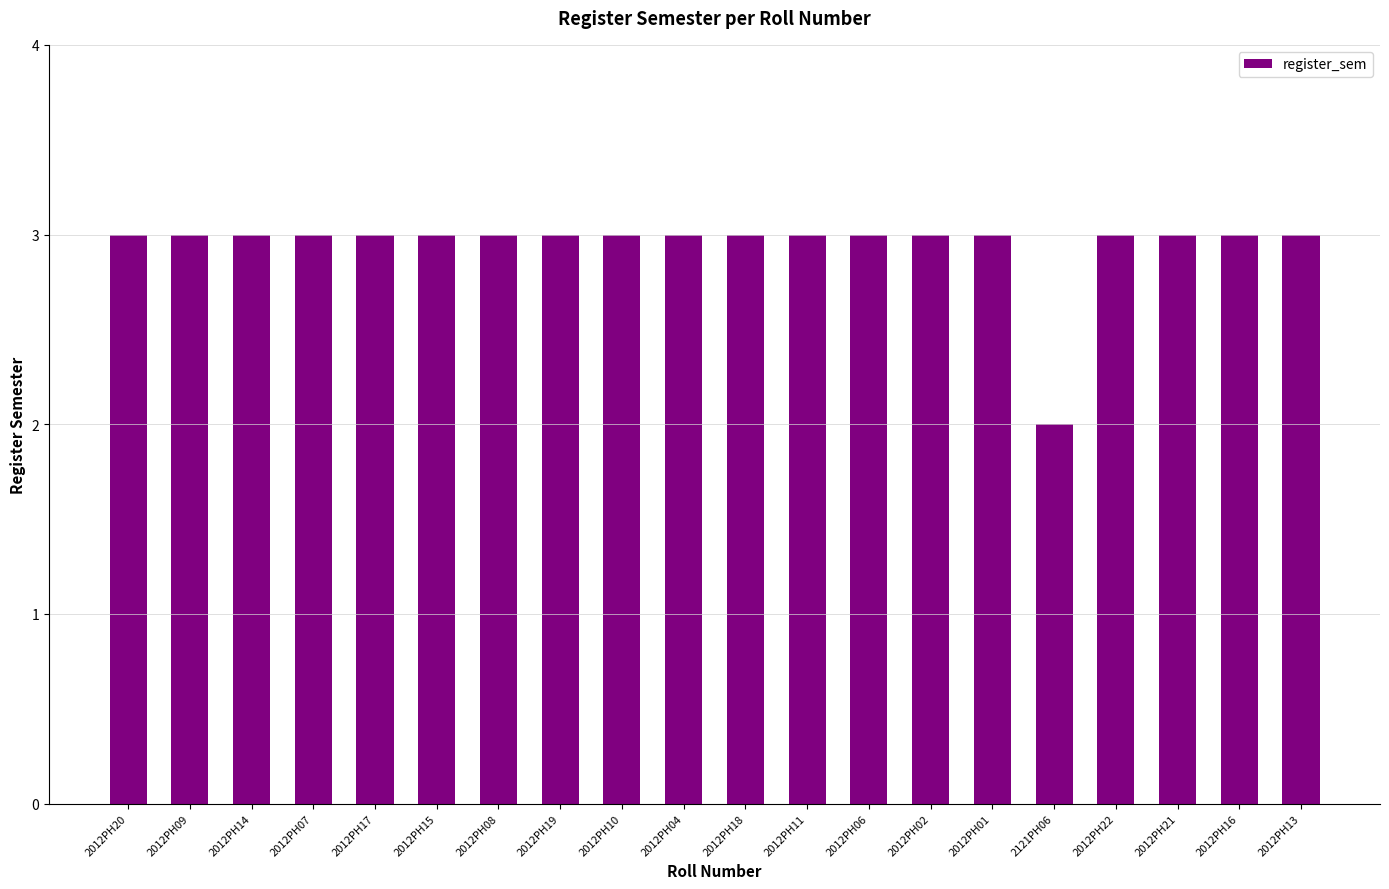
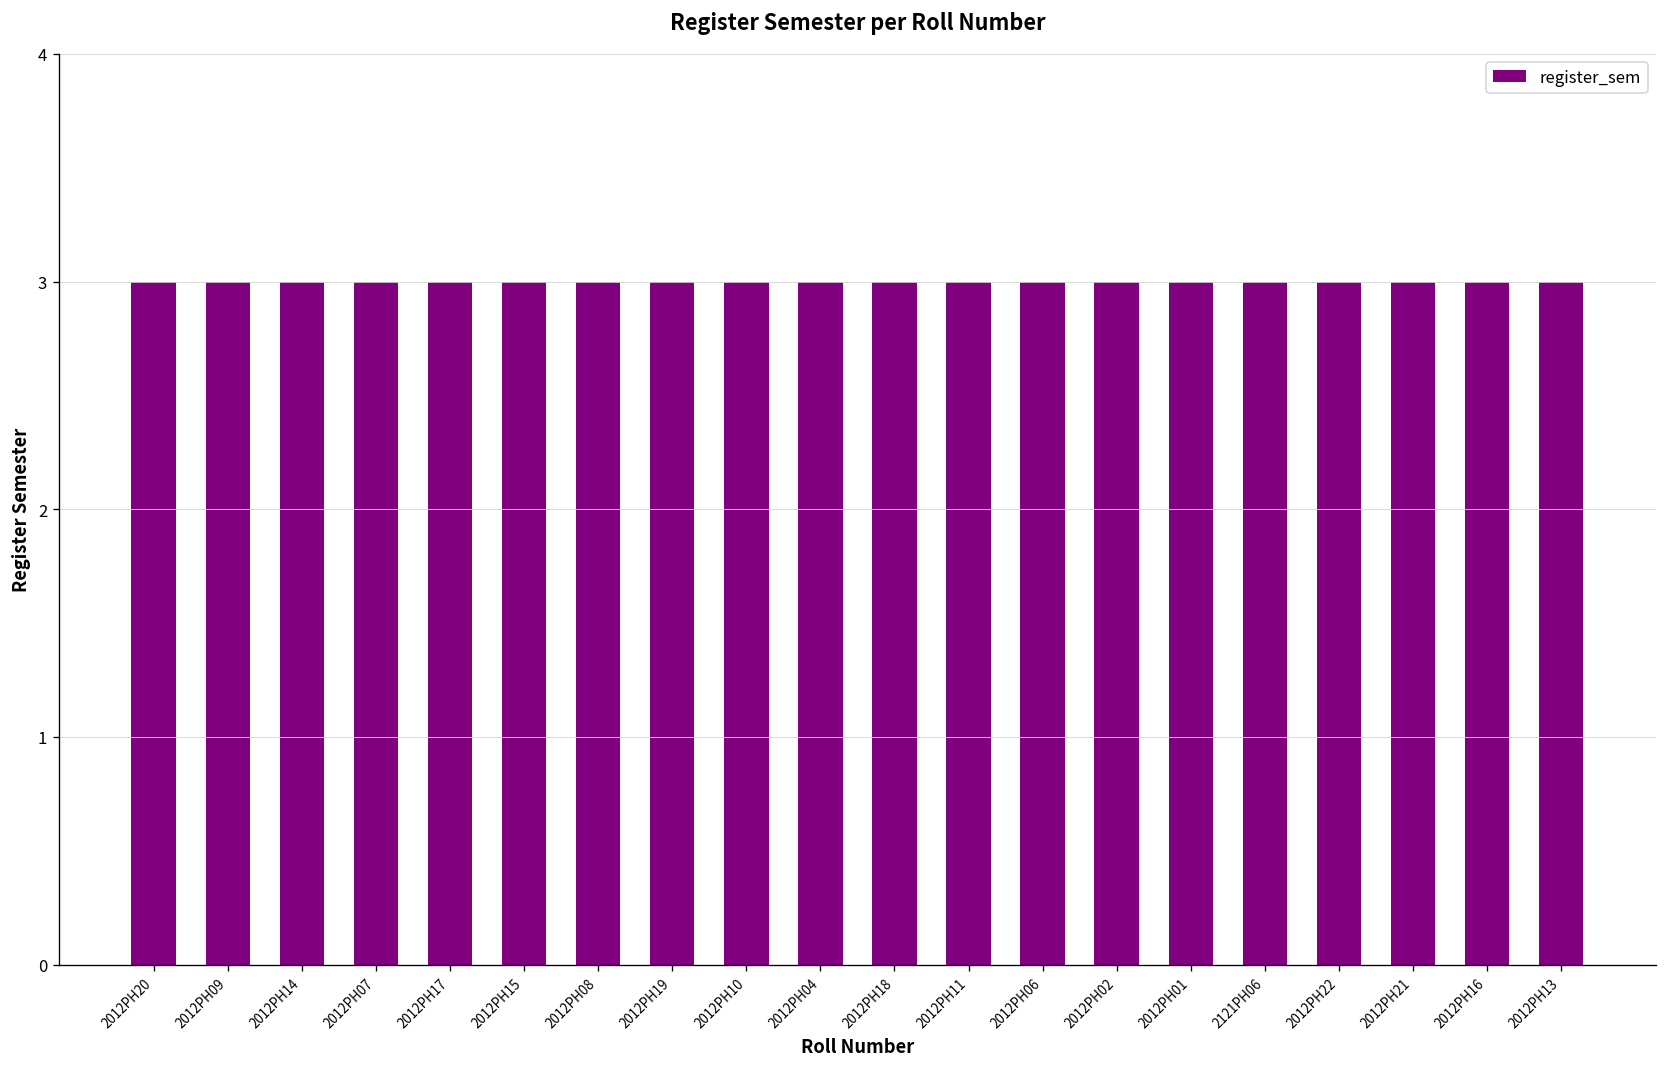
  {
    "2012PH20": 3,
    "2012PH09": 3,
    "2012PH14": 3,
    "2012PH07": 3,
    "2012PH17": 3,
    "2012PH15": 3,
    "2012PH08": 3,
    "2012PH19": 3,
    "2012PH10": 3,
    "2012PH04": 3,
    "2012PH18": 3,
    "2012PH11": 3,
    "2012PH06": 3,
    "2012PH02": 3,
    "2012PH01": 3,
-   "2121PH06": 2,
+   "2121PH06": 3,
    "2012PH22": 3,
    "2012PH21": 3,
    "2012PH16": 3,
    "2012PH13": 3
  }
